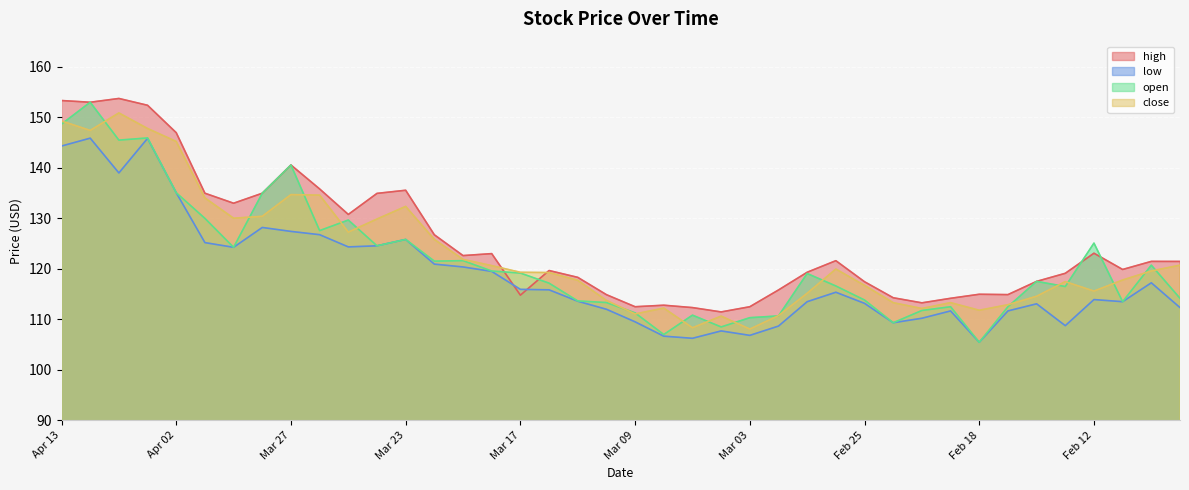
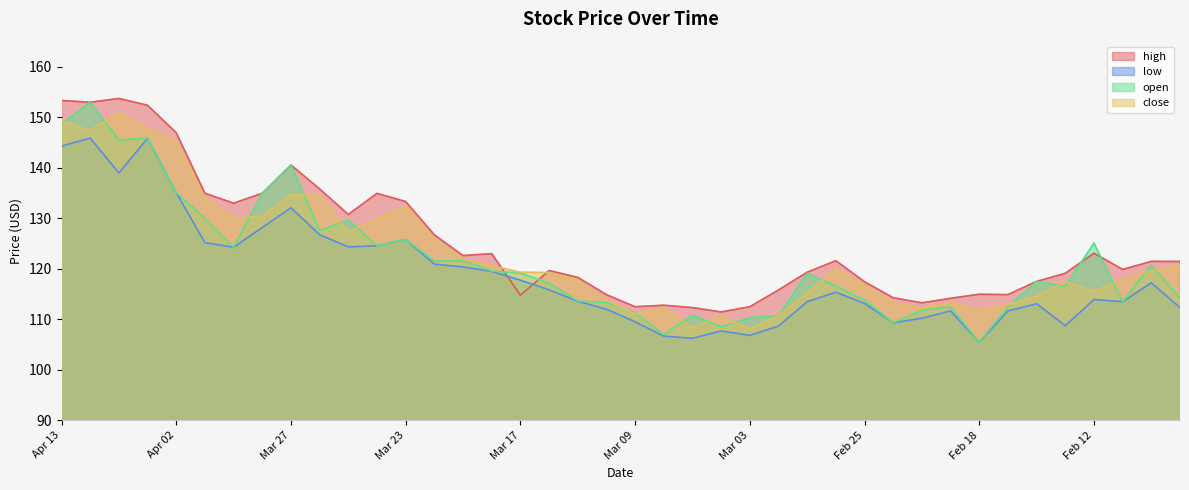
  {
    "high": {
      "Apr 13": 153,
      "Apr 02": 147,
-     "Mar 23": 136,
+     "Mar 23": 133,
      "Mar 17": 115,
      "Mar 09": 113,
      "Mar 03": 113,
      "Feb 25": 117,
      "Feb 18": 115,
      "Feb 12": 123
    },
    "low": {
      "Apr 13": 144,
-     "Mar 27": 127,
-     "Mar 17": 116,
+     "Mar 27": 132,
+     "Mar 17": 118,
      "Mar 09": 110,
      "Mar 03": 107,
      "Feb 25": 113,
      "Feb 12": 114
    },
    "open": {
      "Apr 13": 149,
      "Mar 03": 110,
      "Feb 25": 114,
      "Feb 12": 125
    },
    "close": {
      "Apr 13": 149,
      "Apr 02": 145,
      "Mar 27": 135,
      "Mar 23": 132,
      "Mar 03": 108,
      "Feb 25": 117,
      "Feb 18": 112,
      "Feb 12": 116
    }
  }
